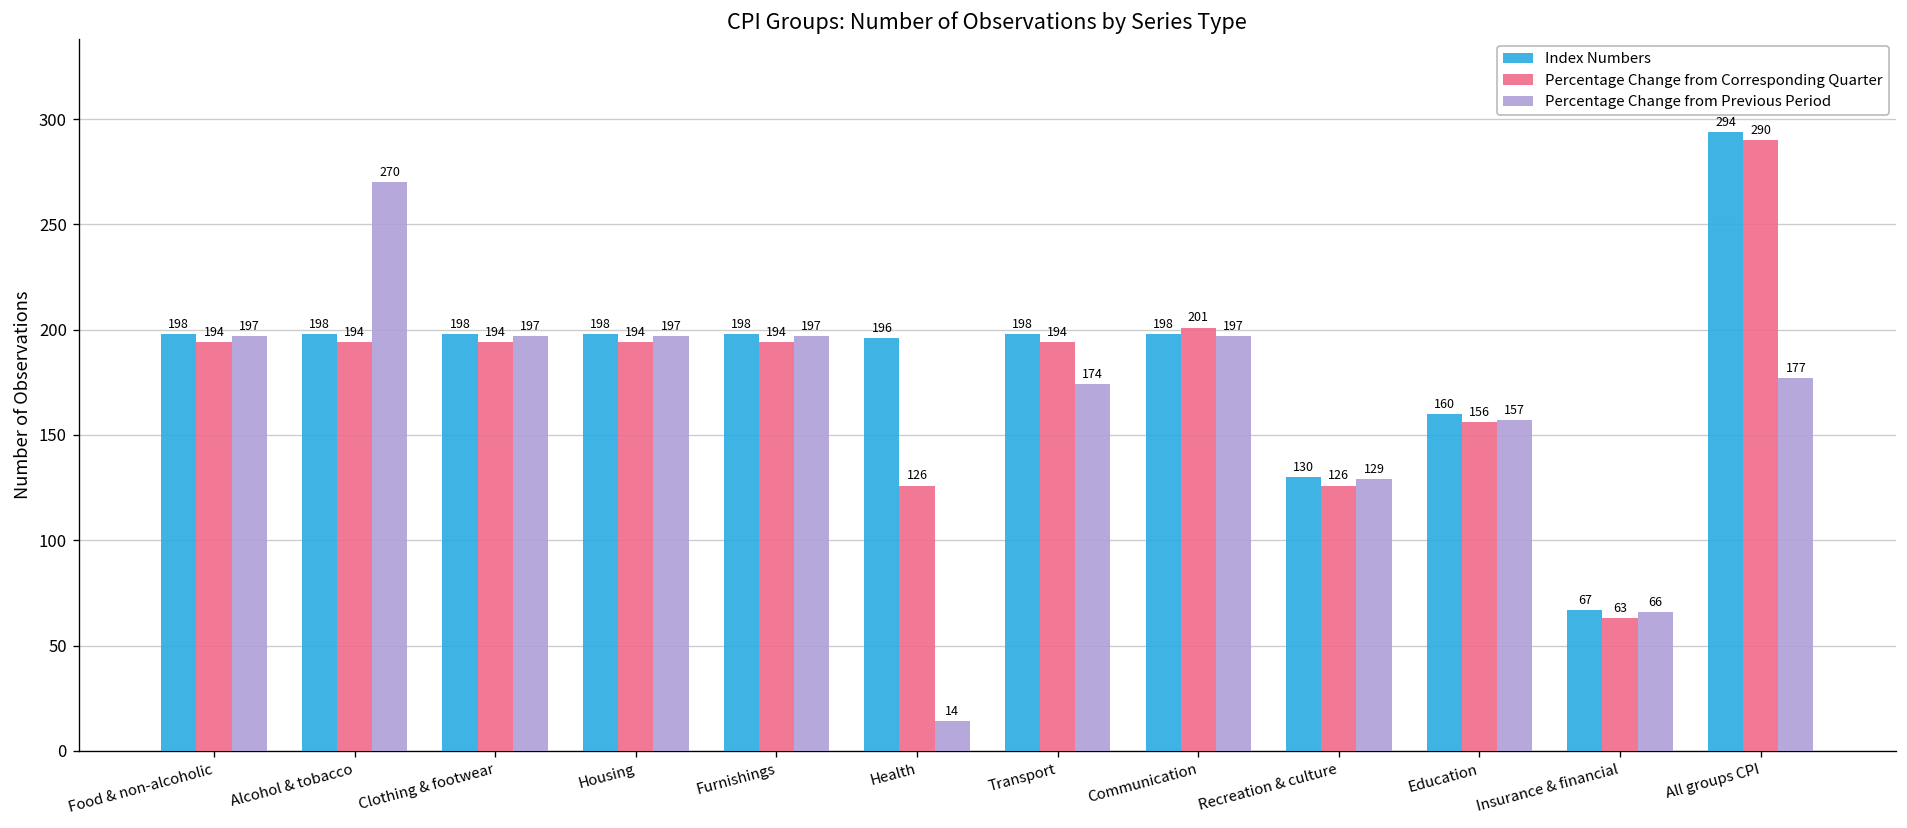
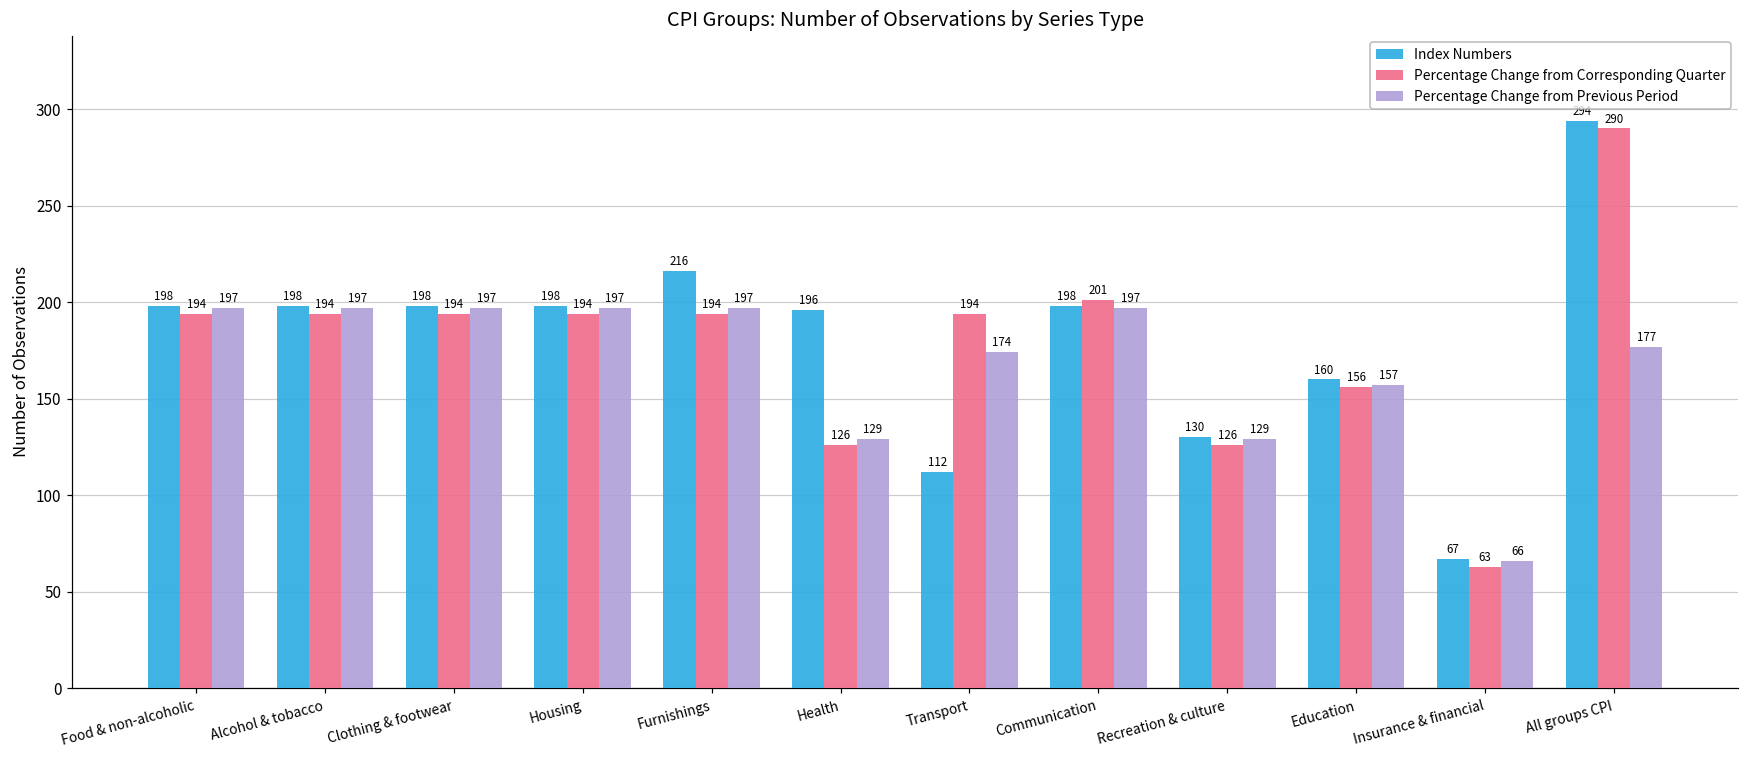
  {
    "Index Numbers": {
      "Food & non-alcoholic": 198,
      "Alcohol & tobacco": 198,
      "Clothing & footwear": 198,
      "Housing": 198,
-     "Furnishings": 198,
+     "Furnishings": 216,
      "Health": 196,
-     "Transport": 198,
+     "Transport": 112,
      "Communication": 198,
      "Recreation & culture": 130,
      "Education": 160,
      "Insurance & financial": 67
    },
    "Percentage Change from Corresponding Quarter": {
      "Food & non-alcoholic": 194,
      "Alcohol & tobacco": 194,
      "Clothing & footwear": 194,
      "Housing": 194,
      "Furnishings": 194,
      "Health": 126,
      "Transport": 194,
      "Communication": 201,
      "Recreation & culture": 126,
      "Education": 156,
      "Insurance & financial": 63,
      "All groups CPI": 290
    },
    "Percentage Change from Previous Period": {
      "Food & non-alcoholic": 197,
-     "Alcohol & tobacco": 270,
+     "Alcohol & tobacco": 197,
      "Clothing & footwear": 197,
      "Housing": 197,
      "Furnishings": 197,
-     "Health": 14,
+     "Health": 129,
      "Transport": 174,
      "Communication": 197,
      "Recreation & culture": 129,
      "Education": 157,
      "Insurance & financial": 66,
      "All groups CPI": 177
    }
  }
